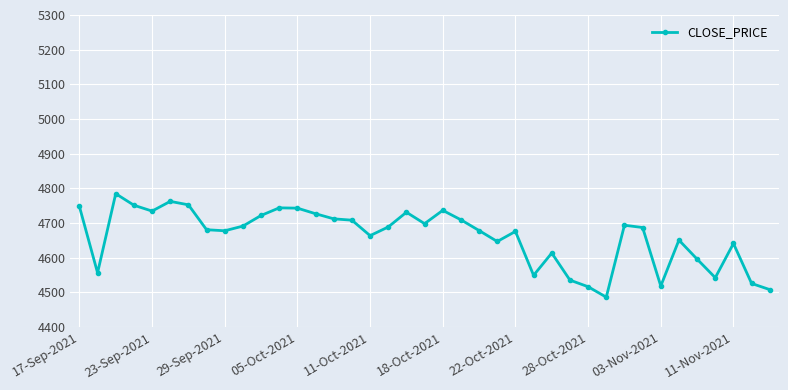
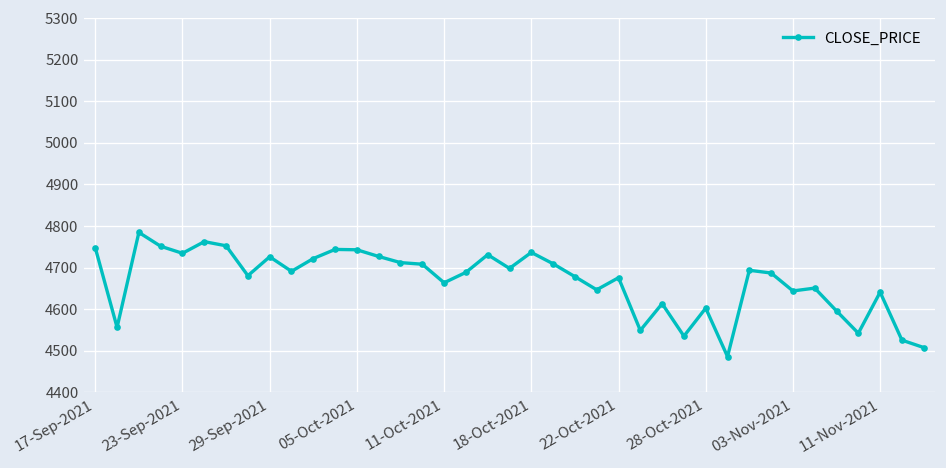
  {
    "17-Sep-2021": 4750,
    "23-Sep-2021": 4730,
-   "29-Sep-2021": 4680,
+   "29-Sep-2021": 4730,
    "05-Oct-2021": 4740,
    "11-Oct-2021": 4660,
    "18-Oct-2021": 4740,
    "22-Oct-2021": 4680,
-   "28-Oct-2021": 4520,
-   "03-Nov-2021": 4520,
+   "28-Oct-2021": 4600,
+   "03-Nov-2021": 4640,
    "11-Nov-2021": 4640
  }
